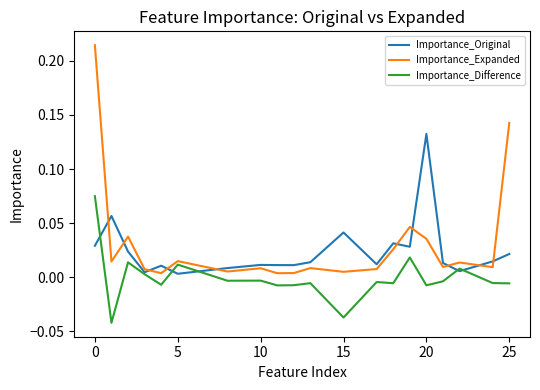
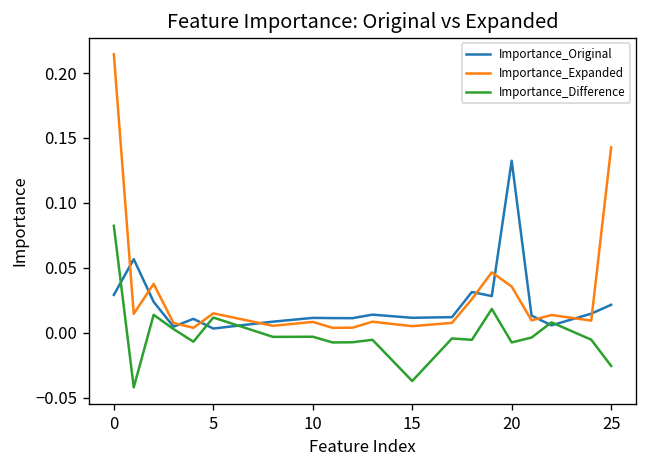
  {
    "Importance_Original": {
      "0": 0.029,
      "5": 0.003,
      "10": 0.011,
-     "15": 0.041,
+     "15": 0.012,
      "20": 0.132,
      "25": 0.022
    },
    "Importance_Expanded": {
      "0": 0.214,
      "5": 0.015,
      "10": 0.008,
      "15": 0.005,
      "20": 0.036,
      "25": 0.143
    },
    "Importance_Difference": {
-     "0": 0.075,
+     "0": 0.082,
      "5": 0.012,
      "10": -0.003,
      "15": -0.037,
      "20": -0.007,
-     "25": -0.006
+     "25": -0.026
    }
  }
